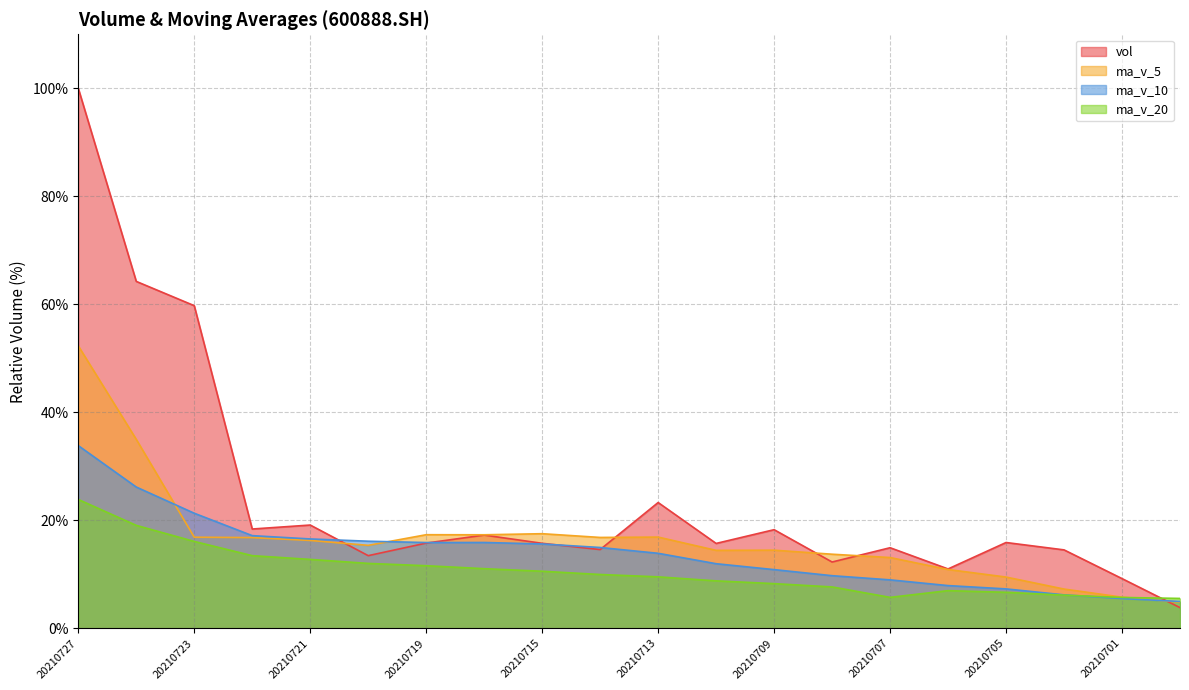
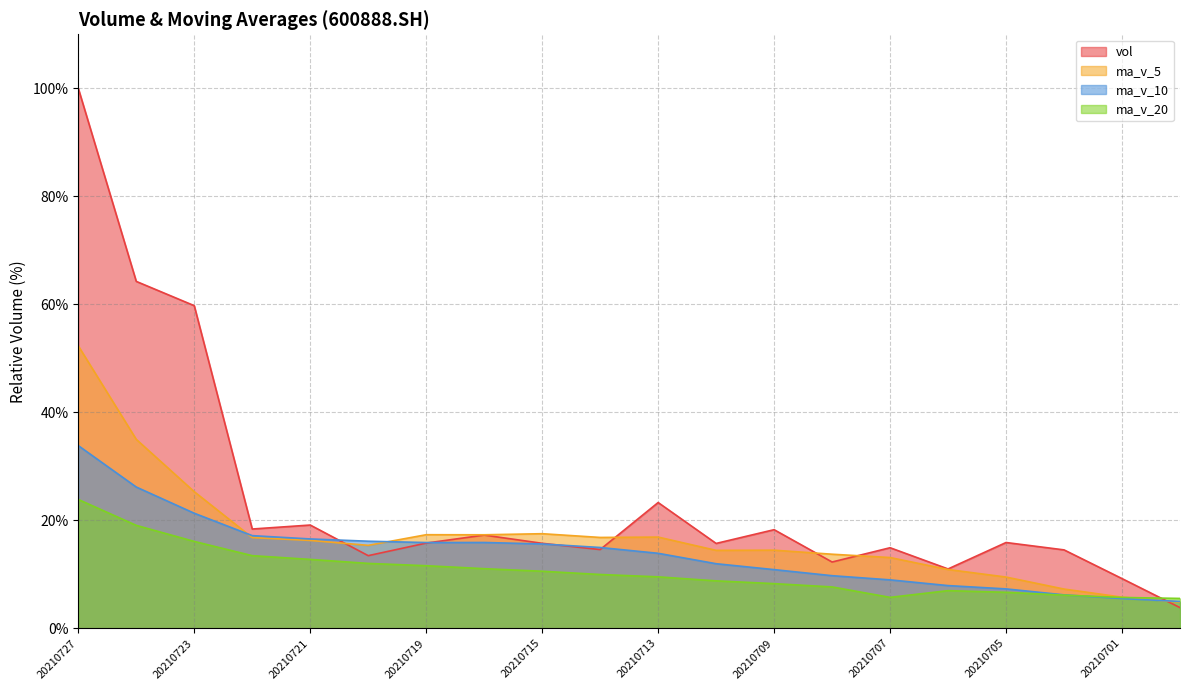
  {
    "vol": {
      "20210727": "100%",
      "20210723": "60%",
      "20210721": "19%",
      "20210713": "23%",
      "20210709": "18%",
      "20210707": "15%",
      "20210705": "16%",
      "20210701": "9%"
    },
    "ma_v_5": {
      "20210727": "52%",
-     "20210723": "17%",
+     "20210723": "25%",
      "20210719": "17%",
      "20210715": "18%",
      "20210713": "17%",
      "20210709": "14%",
      "20210707": "13%",
      "20210705": "9%"
    },
    "ma_v_10": {
      "20210727": "34%",
      "20210723": "21%",
      "20210713": "14%",
      "20210709": "11%",
      "20210707": "9%",
      "20210705": "7%"
    },
    "ma_v_20": {
      "20210727": "24%",
      "20210723": "16%",
      "20210721": "13%",
      "20210719": "12%",
      "20210715": "11%",
      "20210713": "10%",
      "20210709": "8%",
      "20210707": "6%",
      "20210705": "7%"
    }
  }
